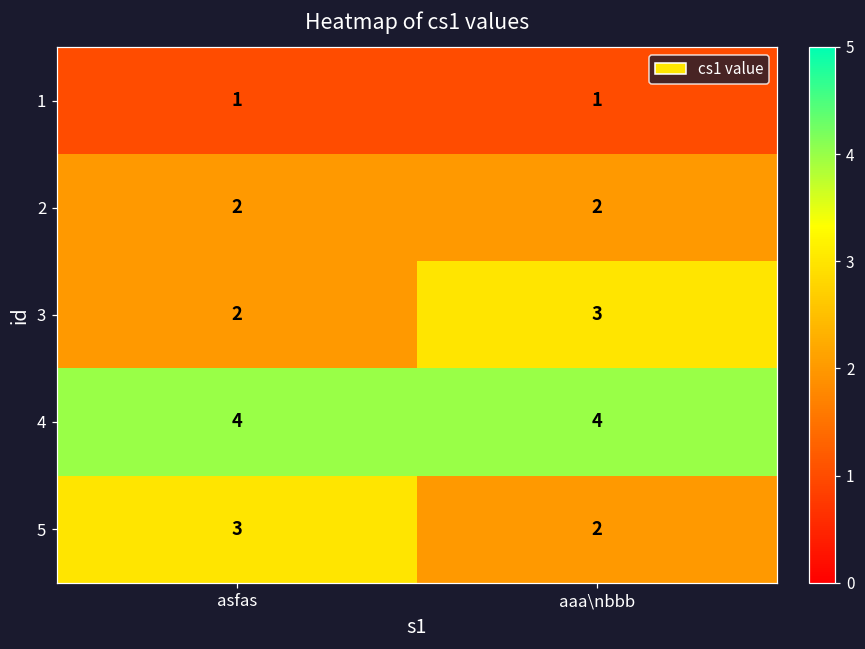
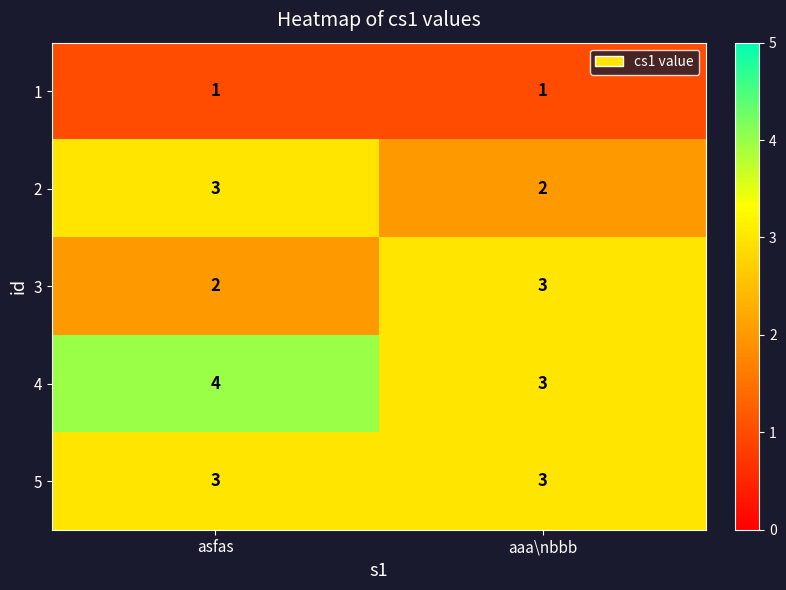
  {
    "1": {
      "asfas": 1,
      "aaa\\nbbb": 1
    },
    "2": {
-     "asfas": 2,
+     "asfas": 3,
      "aaa\\nbbb": 2
    },
    "3": {
      "asfas": 2,
      "aaa\\nbbb": 3
    },
    "4": {
      "asfas": 4,
-     "aaa\\nbbb": 4
+     "aaa\\nbbb": 3
    },
    "5": {
      "asfas": 3,
-     "aaa\\nbbb": 2
+     "aaa\\nbbb": 3
    }
  }
